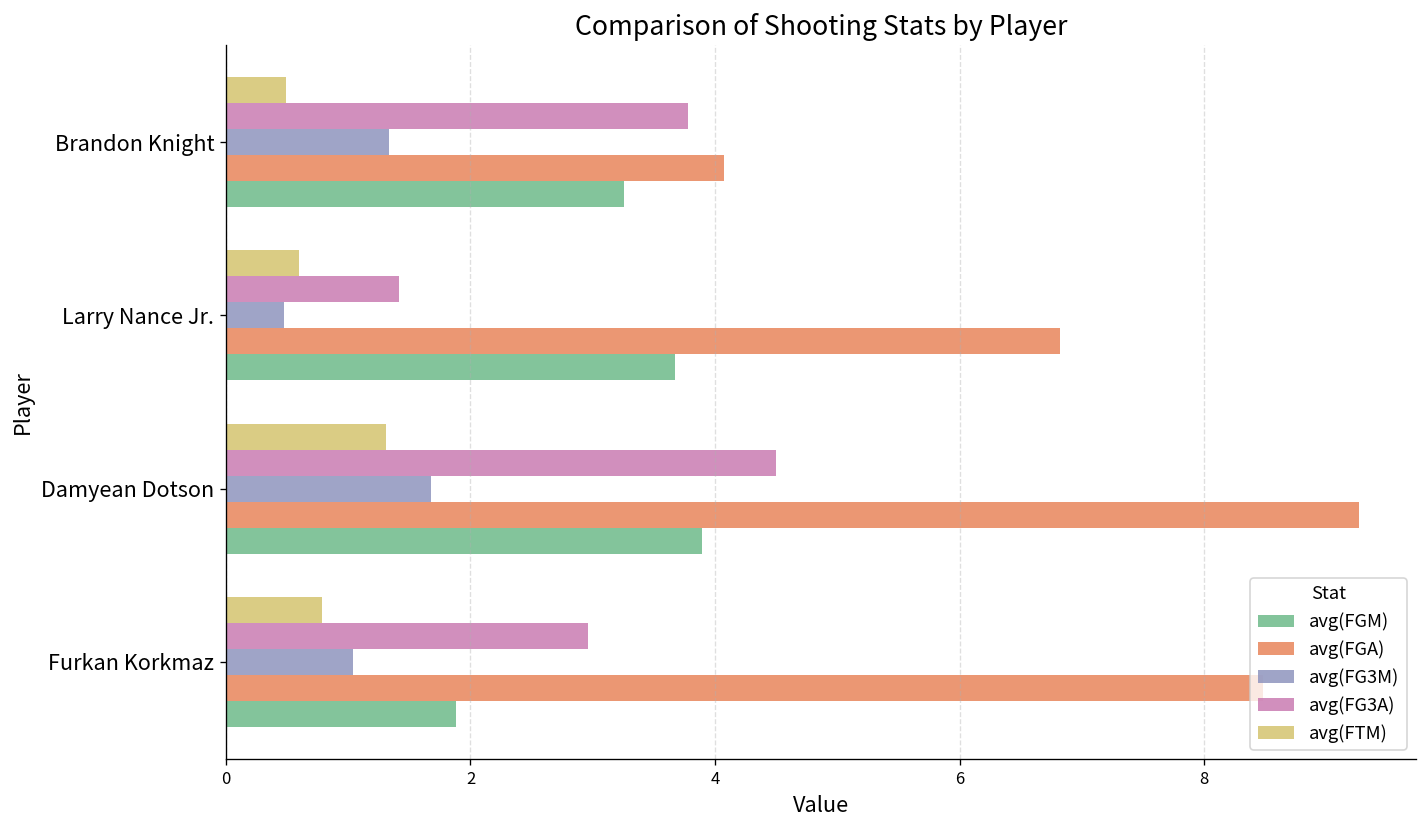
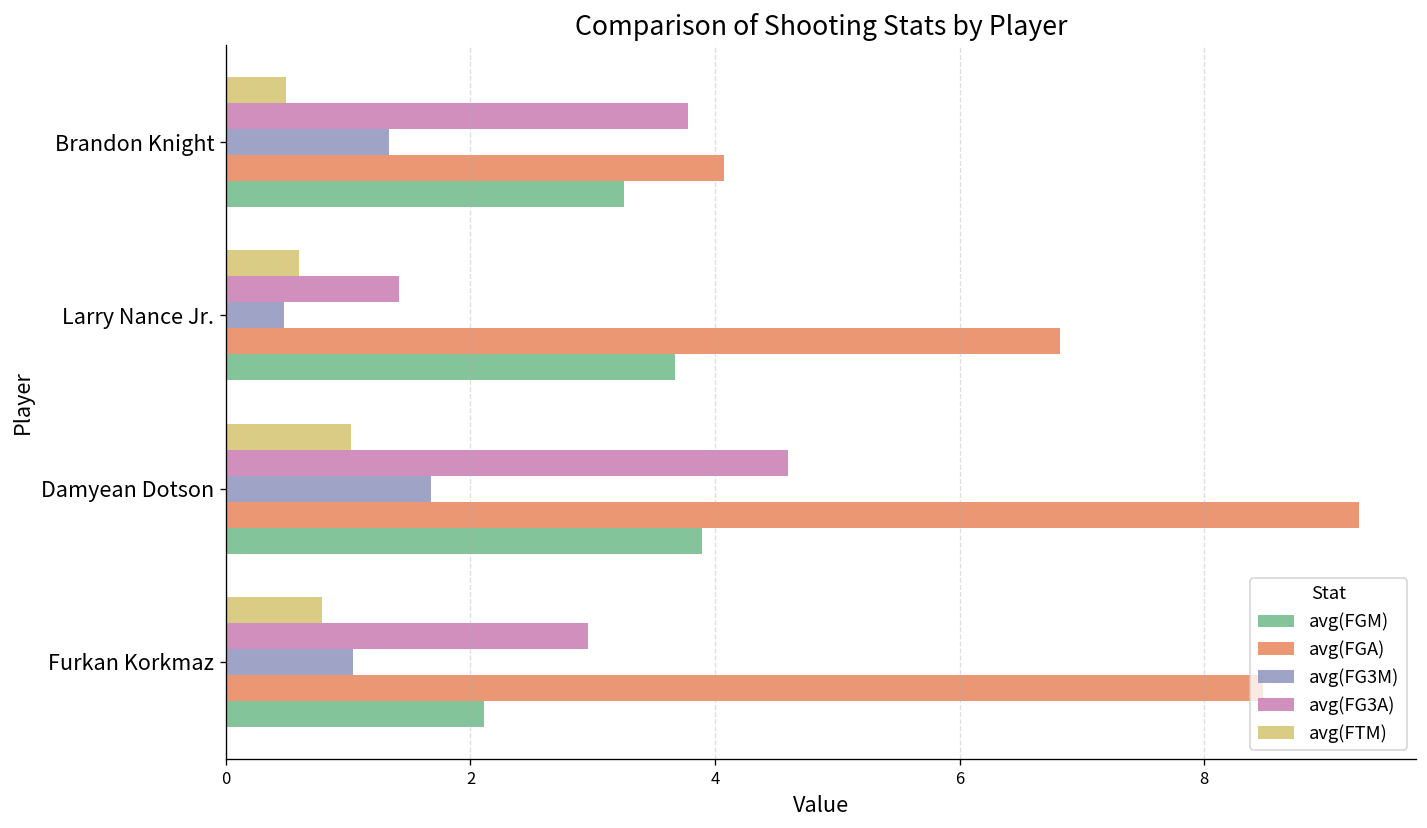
  {
    "avg(FGM)": {
      "Brandon Knight": 3.26,
      "Larry Nance Jr.": 3.67,
      "Damyean Dotson": 3.90,
-     "Furkan Korkmaz": 1.89
+     "Furkan Korkmaz": 2.11
    },
    "avg(FGA)": {
      "Brandon Knight": 4.07,
      "Larry Nance Jr.": 6.82,
      "Damyean Dotson": 9.27
    },
    "avg(FG3M)": {
      "Brandon Knight": 1.33,
      "Larry Nance Jr.": 0.47,
      "Damyean Dotson": 1.68,
      "Furkan Korkmaz": 1.04
    },
    "avg(FG3A)": {
      "Brandon Knight": 3.8,
      "Larry Nance Jr.": 1.4,
-     "Damyean Dotson": 4.5,
+     "Damyean Dotson": 4.6,
      "Furkan Korkmaz": 2.96
    },
    "avg(FTM)": {
      "Brandon Knight": 0.49,
      "Larry Nance Jr.": 0.60,
-     "Damyean Dotson": 1.31,
+     "Damyean Dotson": 1.03,
      "Furkan Korkmaz": 0.78
    }
  }
